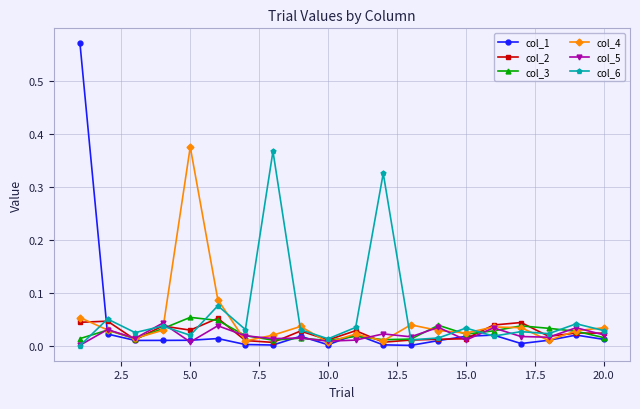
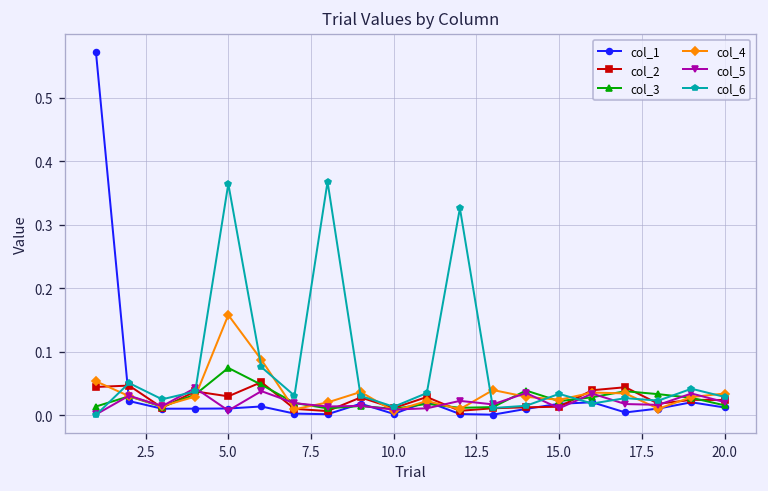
  {
    "col_2": {
      "5.0": 0.03
    },
    "col_3": {
-     "5.0": 0.05
+     "5.0": 0.07
    },
    "col_4": {
-     "5.0": 0.38,
+     "5.0": 0.16,
      "20.0": 0.03
    },
    "col_6": {
-     "5.0": 0.02,
+     "5.0": 0.36,
      "15.0": 0.03,
      "20.0": 0.03
    }
  }
